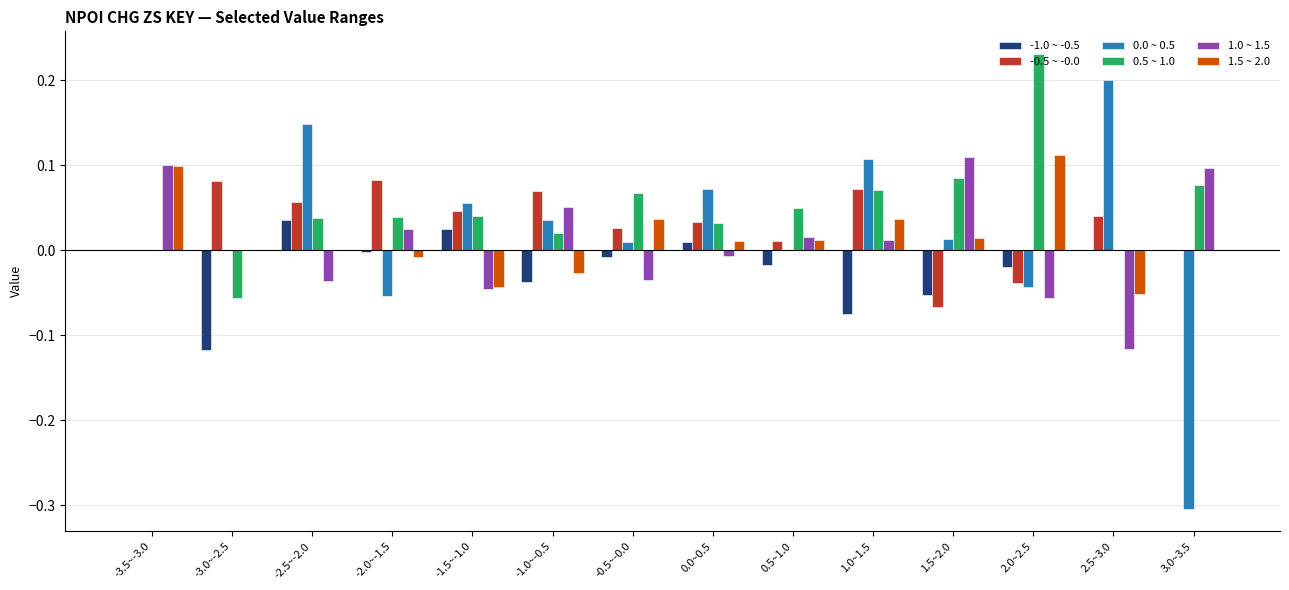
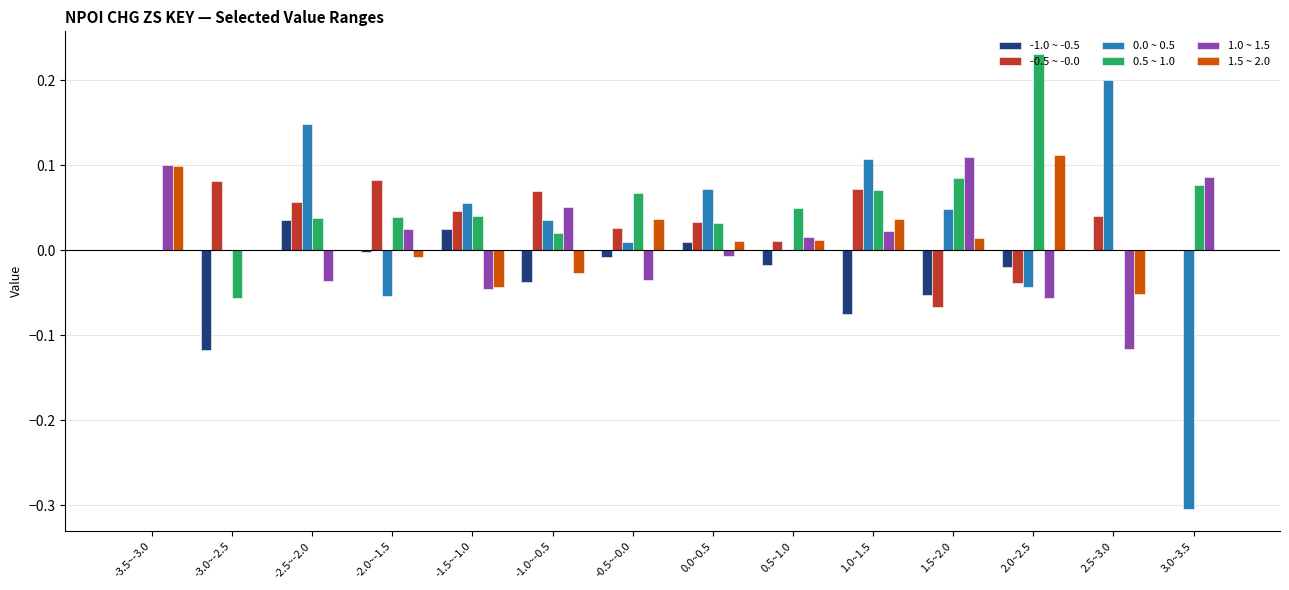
  {
    "-1.0 ~ -0.5": {
      "-3.5~-3.0": 0.00,
      "-3.0~-2.5": -0.12,
      "-2.5~-2.0": 0.04,
      "-1.5~-1.0": 0.03,
      "-1.0~-0.5": -0.04,
      "-0.5~-0.0": -0.01,
      "0.0~0.5": 0.01,
      "0.5~1.0": -0.02,
      "1.0~1.5": -0.08,
      "1.5~2.0": -0.05,
      "2.0~2.5": -0.02,
      "2.5~3.0": 0.00,
      "3.0~3.5": 0.00
    },
    "0.0 ~ 0.5": {
      "-3.5~-3.0": 0.00,
      "-3.0~-2.5": 0.00,
      "-2.5~-2.0": 0.15,
      "-2.0~-1.5": -0.05,
      "-1.5~-1.0": 0.06,
      "-1.0~-0.5": 0.04,
      "-0.5~-0.0": 0.01,
      "0.0~0.5": 0.07,
      "1.0~1.5": 0.11,
-     "1.5~2.0": 0.01,
+     "1.5~2.0": 0.05,
      "2.0~2.5": -0.04,
      "2.5~3.0": 0.20,
      "3.0~3.5": -0.30
    },
    "0.5 ~ 1.0": {
      "-3.5~-3.0": 0.00,
      "-3.0~-2.5": -0.06,
      "-2.5~-2.0": 0.04,
      "-2.0~-1.5": 0.04,
      "-1.5~-1.0": 0.04,
      "-1.0~-0.5": 0.02,
      "-0.5~-0.0": 0.07,
      "0.0~0.5": 0.03,
      "0.5~1.0": 0.05,
      "1.0~1.5": 0.07,
      "1.5~2.0": 0.09,
      "2.0~2.5": 0.23,
      "2.5~3.0": 0.00,
      "3.0~3.5": 0.08
    },
    "1.0 ~ 1.5": {
      "-3.5~-3.0": 0.10,
      "-3.0~-2.5": 0.00,
      "-2.5~-2.0": -0.04,
      "-2.0~-1.5": 0.03,
      "-1.5~-1.0": -0.05,
      "-1.0~-0.5": 0.05,
      "-0.5~-0.0": -0.03,
      "0.0~0.5": -0.01,
      "0.5~1.0": 0.02,
-     "1.0~1.5": 0.01,
+     "1.0~1.5": 0.02,
      "1.5~2.0": 0.11,
      "2.0~2.5": -0.06,
      "2.5~3.0": -0.12,
-     "3.0~3.5": 0.10
+     "3.0~3.5": 0.09
    }
  }
